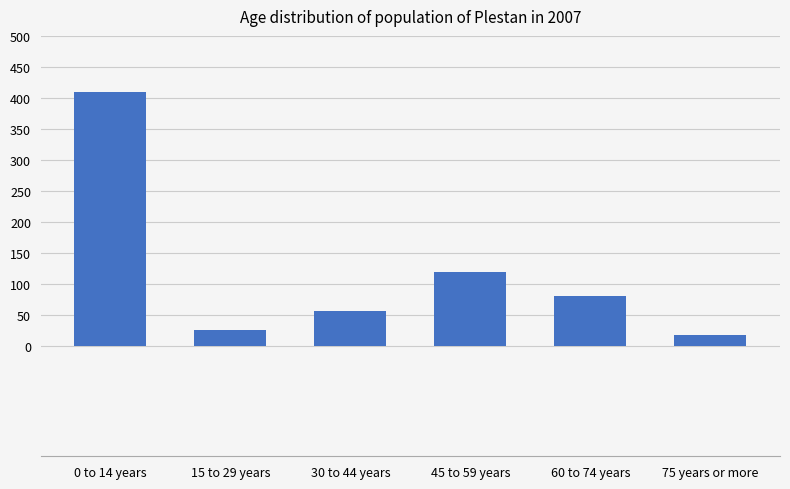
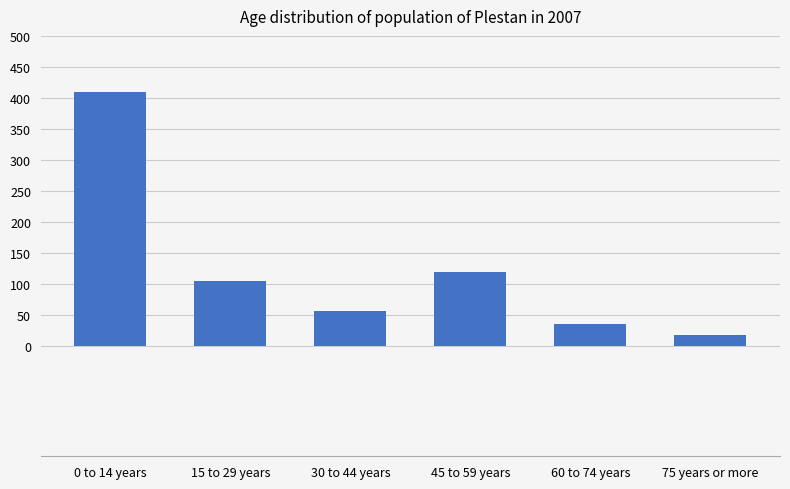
  {
    "0 to 14 years": 410,
-   "15 to 29 years": 30,
+   "15 to 29 years": 100,
    "30 to 44 years": 60,
    "45 to 59 years": 120,
-   "60 to 74 years": 80,
+   "60 to 74 years": 40,
    "75 years or more": 20
  }
